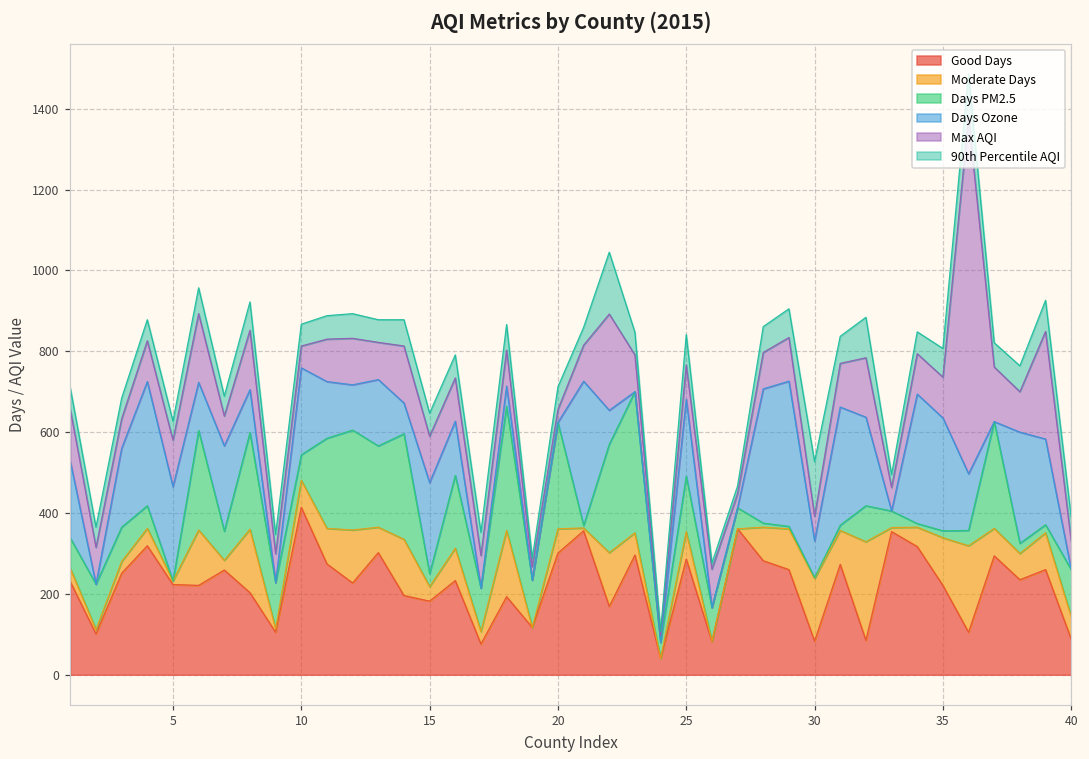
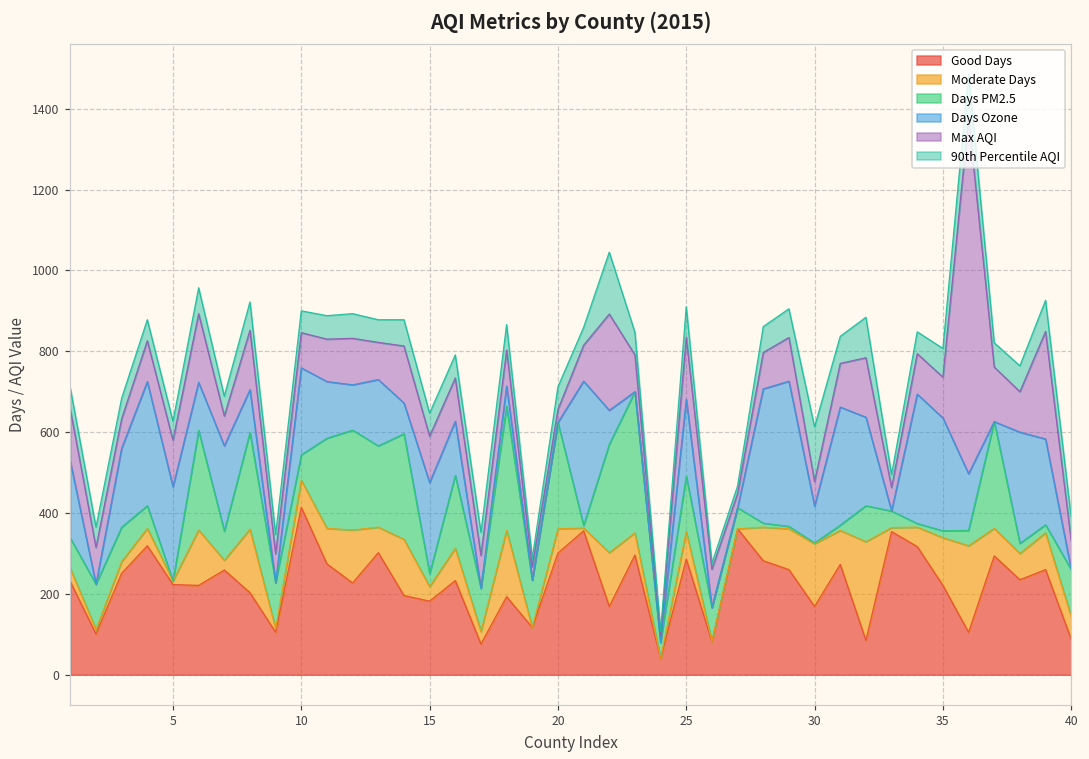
  {
    "Good Days": {
      "5": 220,
      "10": 410,
      "15": 180,
      "20": 300,
      "25": 290,
-     "30": 80,
+     "30": 170,
      "35": 220,
      "40": 90
    },
    "Moderate Days": {
      "10": 70,
      "15": 40,
      "20": 60,
      "25": 70,
      "35": 120,
      "40": 60
    },
    "Max AQI": {
      "5": 120,
-     "10": 50,
+     "10": 90,
      "15": 120,
      "20": 30,
-     "25": 90,
+     "25": 150,
      "30": 60,
      "35": 100,
      "40": 70
    }
  }
